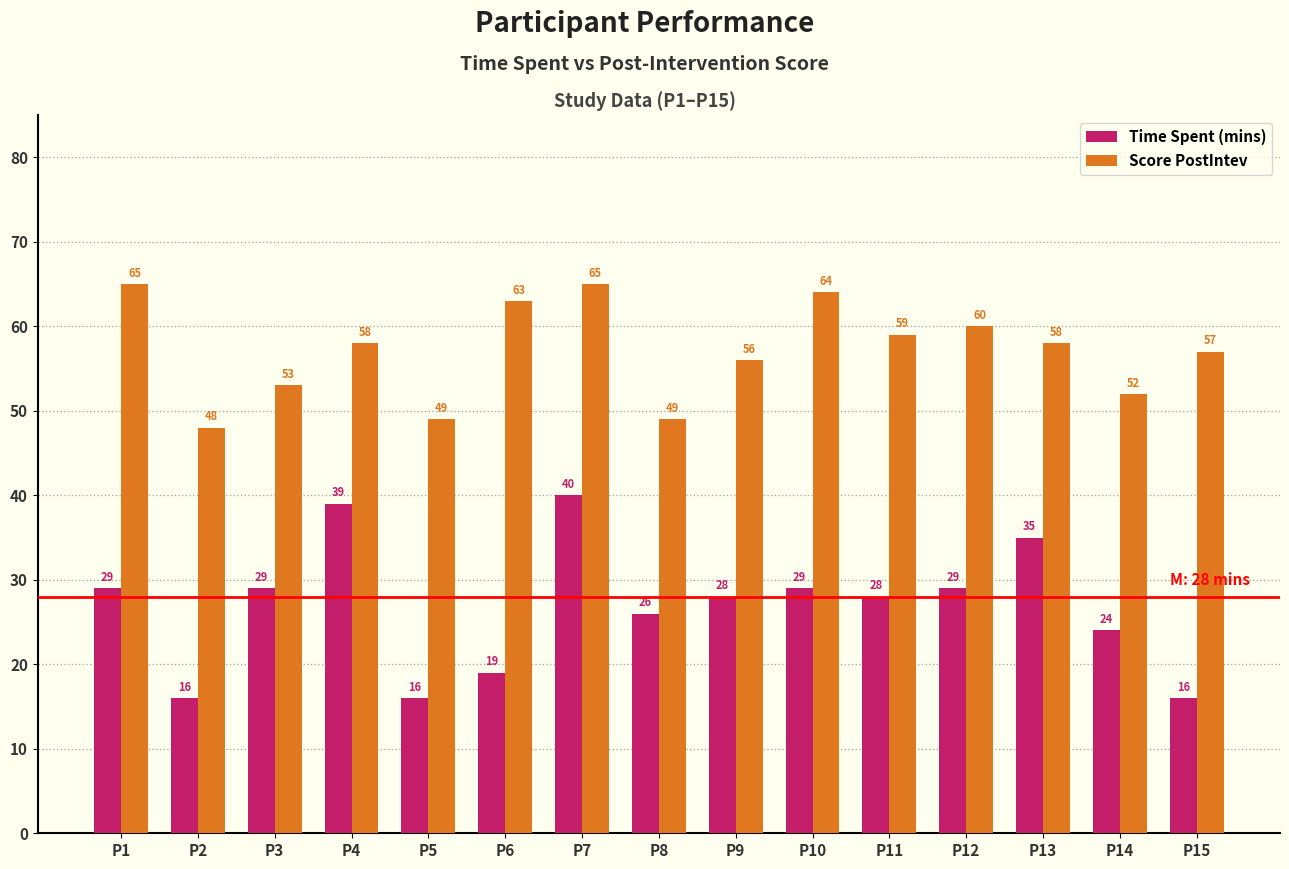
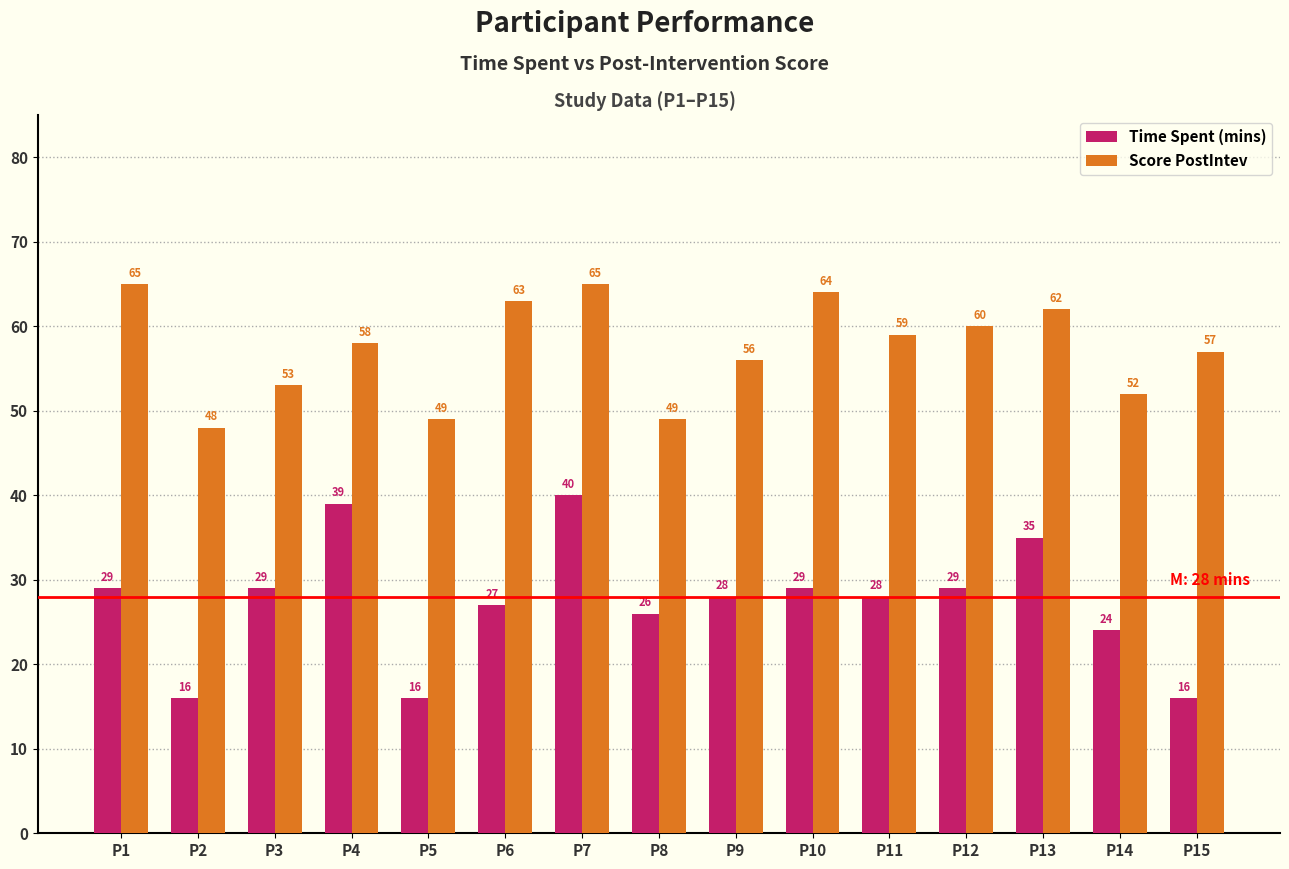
  {
    "Time Spent (mins)": {
      "P1": 29,
      "P2": 16,
      "P3": 29,
      "P4": 39,
      "P5": 16,
-     "P6": 19,
+     "P6": 27,
      "P7": 40,
      "P8": 26,
      "P9": 28,
      "P10": 29,
      "P11": 28,
      "P12": 29,
      "P13": 35,
      "P14": 24,
      "P15": 16
    },
    "Score PostIntev": {
      "P1": 65,
      "P2": 48,
      "P3": 53,
      "P4": 58,
      "P5": 49,
      "P6": 63,
      "P7": 65,
      "P8": 49,
      "P9": 56,
      "P10": 64,
      "P11": 59,
      "P12": 60,
-     "P13": 58,
+     "P13": 62,
      "P14": 52,
      "P15": 57
    }
  }
